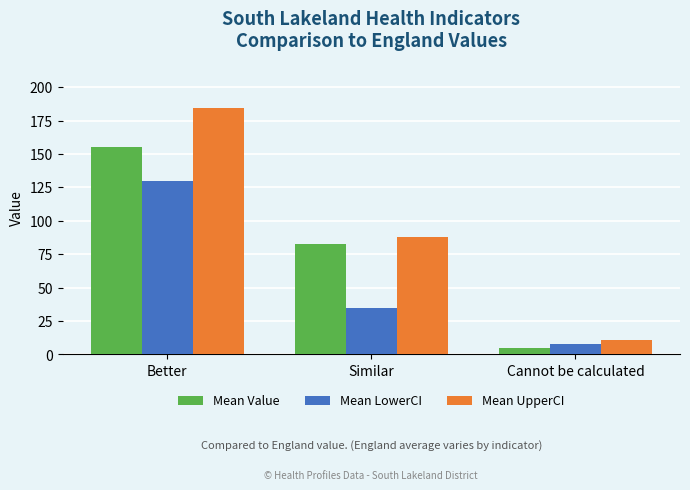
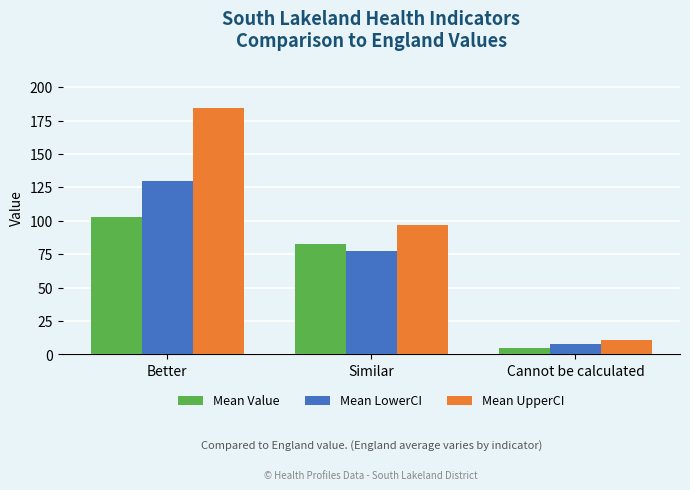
  {
    "Mean Value": {
-     "Better": 155,
+     "Better": 103,
      "Similar": 82,
      "Cannot be calculated": 5
    },
    "Mean LowerCI": {
      "Better": 130,
-     "Similar": 35,
+     "Similar": 77,
      "Cannot be calculated": 8
    },
    "Mean UpperCI": {
      "Better": 184,
-     "Similar": 88,
+     "Similar": 97,
      "Cannot be calculated": 11
    }
  }
